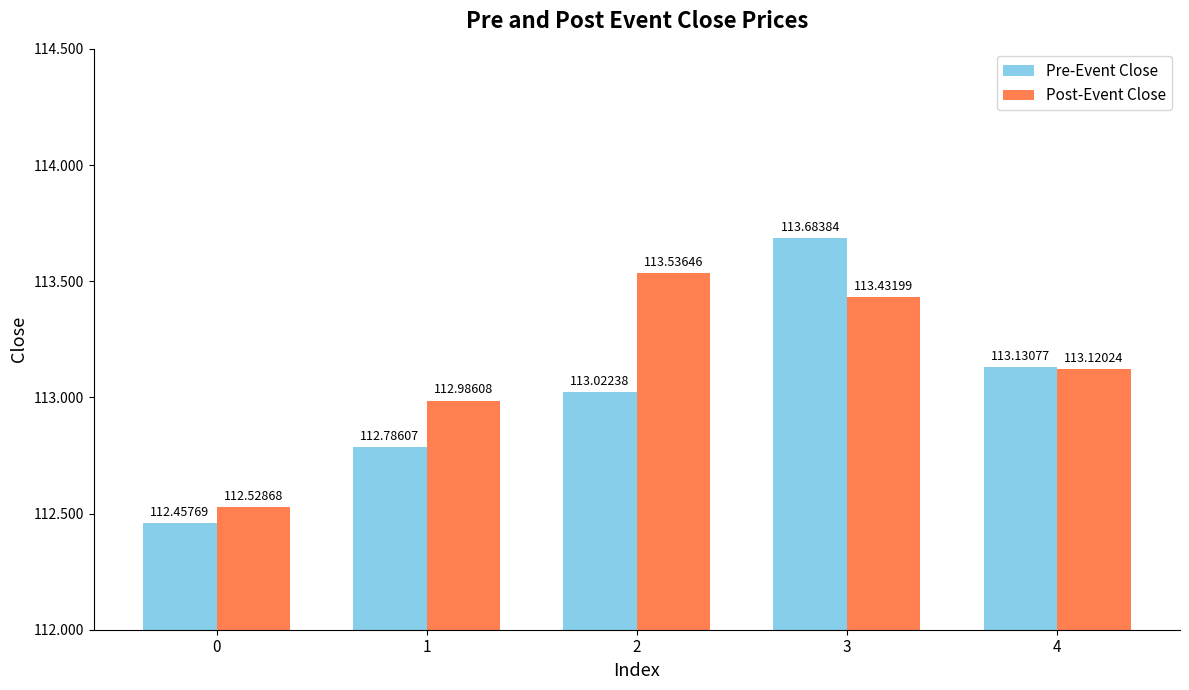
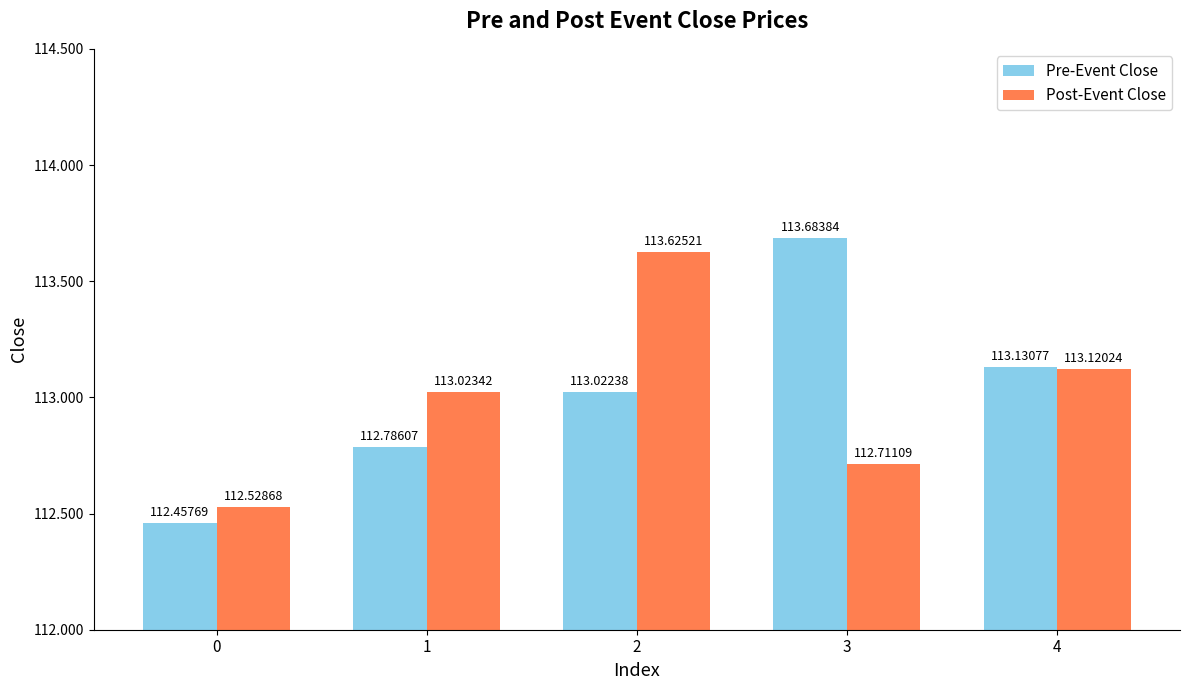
  {
    "Pre-Event Close": {
      "0": 112.45769,
      "1": 112.78607,
      "2": 113.02238,
      "3": 113.68384,
      "4": 113.13077
    },
    "Post-Event Close": {
      "0": 112.52868,
-     "1": 112.98608,
-     "2": 113.53646,
-     "3": 113.43199,
+     "1": 113.02342,
+     "2": 113.62521,
+     "3": 112.71109,
      "4": 113.12024
    }
  }
